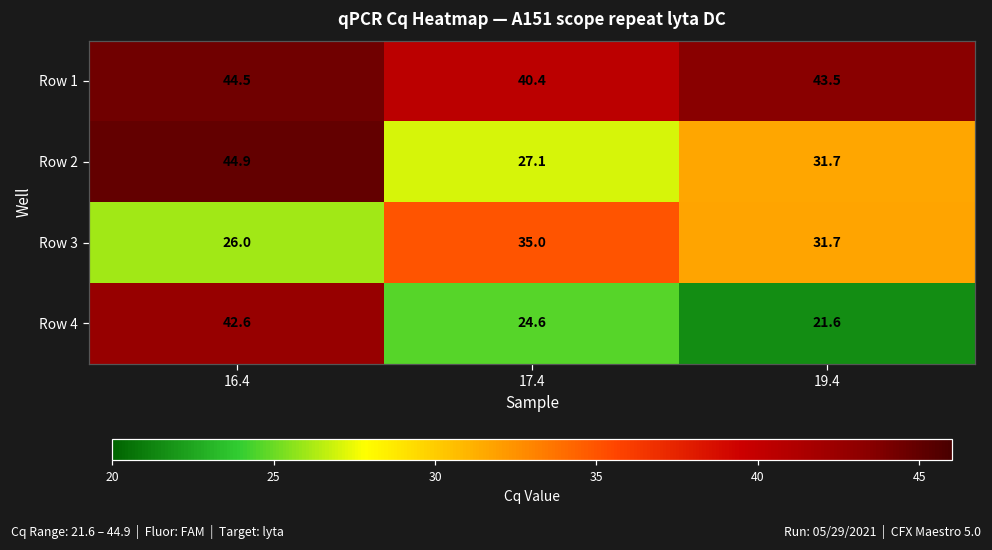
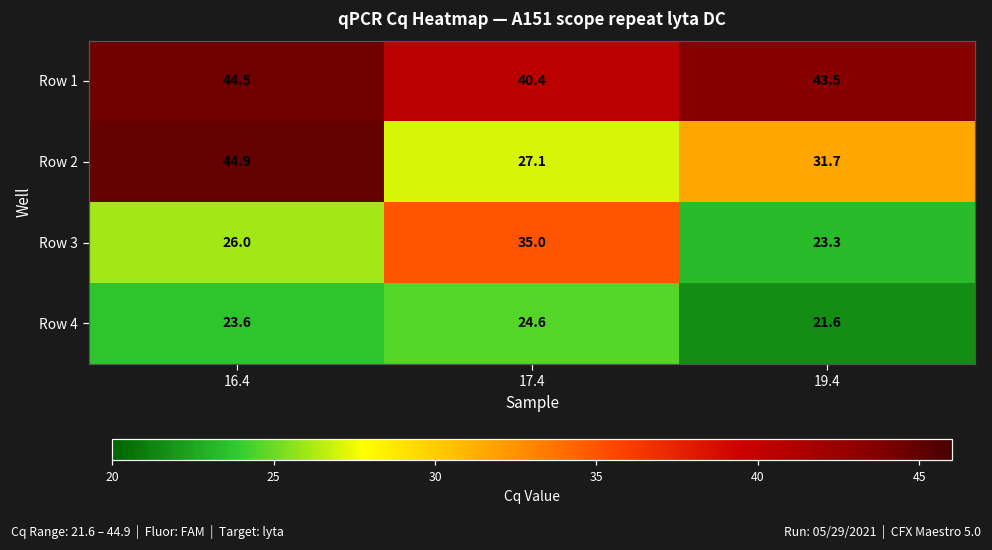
  {
    "Row 1": {
      "16.4": 44.5,
      "17.4": 40.4,
      "19.4": 43.5
    },
    "Row 2": {
      "16.4": 44.9,
      "17.4": 27.1,
      "19.4": 31.7
    },
    "Row 3": {
      "16.4": 26.0,
      "17.4": 35.0,
-     "19.4": 31.7
+     "19.4": 23.3
    },
    "Row 4": {
-     "16.4": 42.6,
+     "16.4": 23.6,
      "17.4": 24.6,
      "19.4": 21.6
    }
  }
